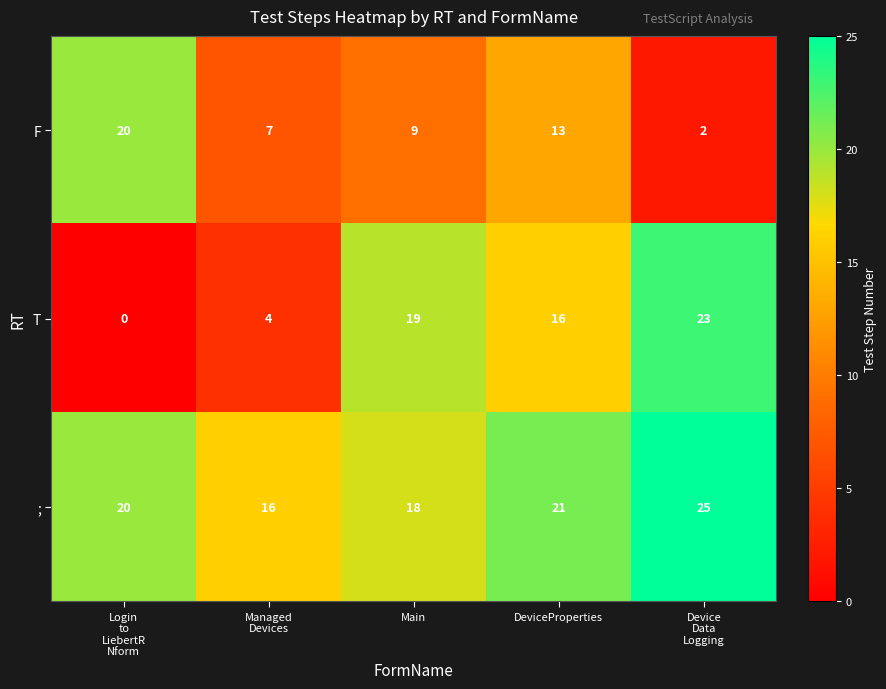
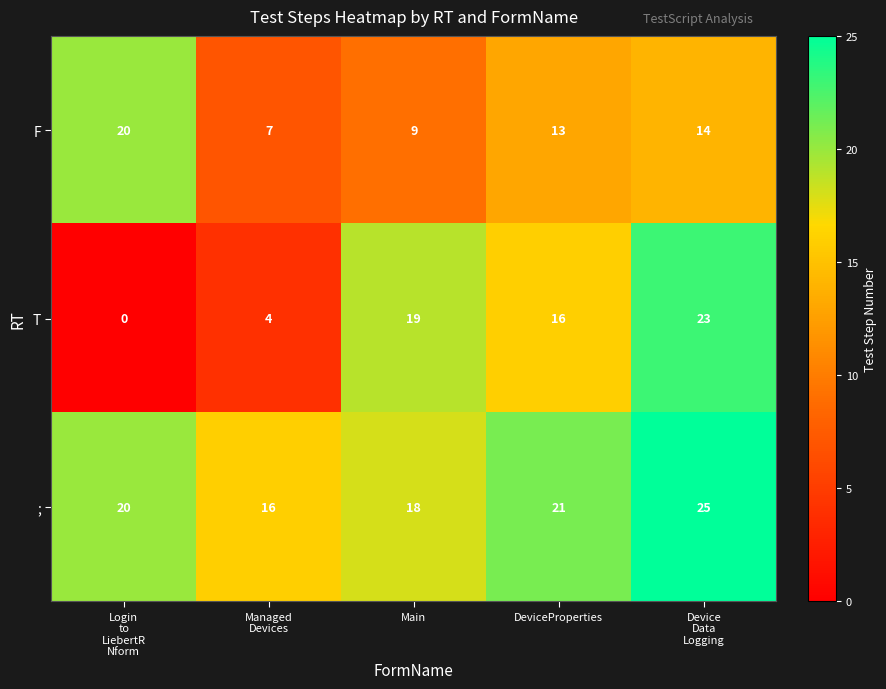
  {
    "F": {
      "Login to LiebertR Nform": 20,
      "Managed Devices": 7,
      "Main": 9,
      "DeviceProperties": 13,
-     "Device Data Logging": 2
+     "Device Data Logging": 14
    },
    "T": {
      "Login to LiebertR Nform": 0,
      "Managed Devices": 4,
      "Main": 19,
      "DeviceProperties": 16,
      "Device Data Logging": 23
    },
    ";": {
      "Login to LiebertR Nform": 20,
      "Managed Devices": 16,
      "Main": 18,
      "DeviceProperties": 21,
      "Device Data Logging": 25
    }
  }
